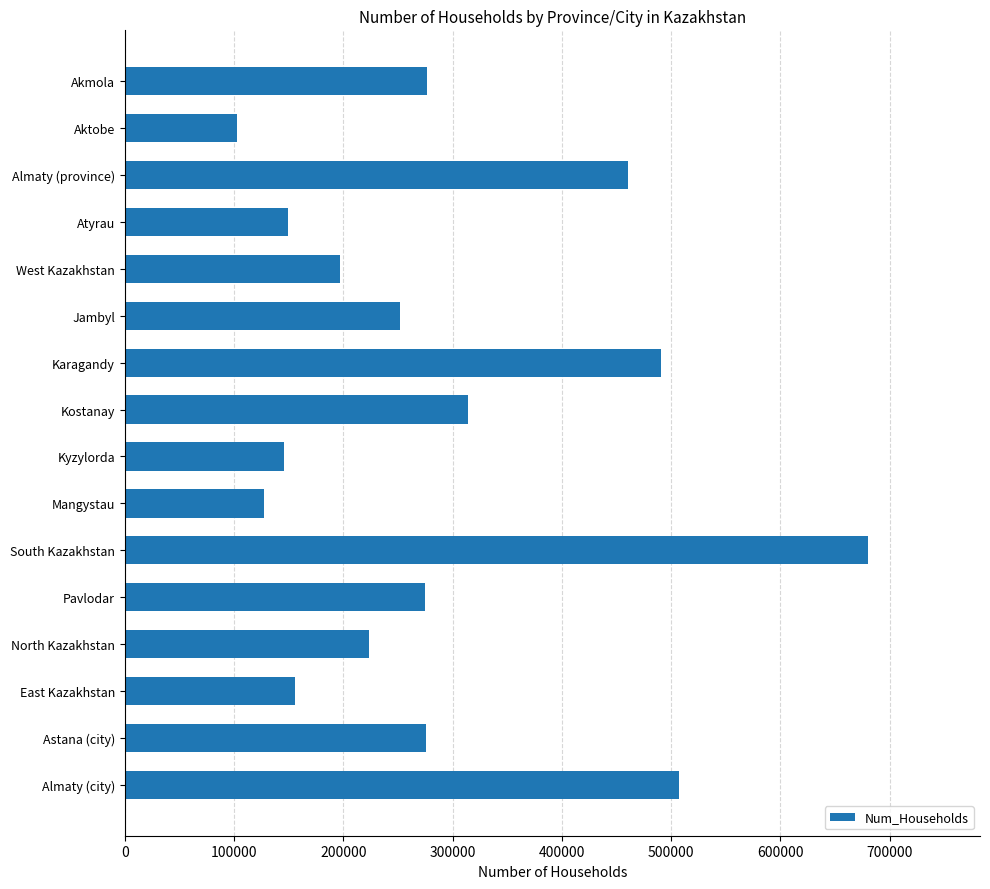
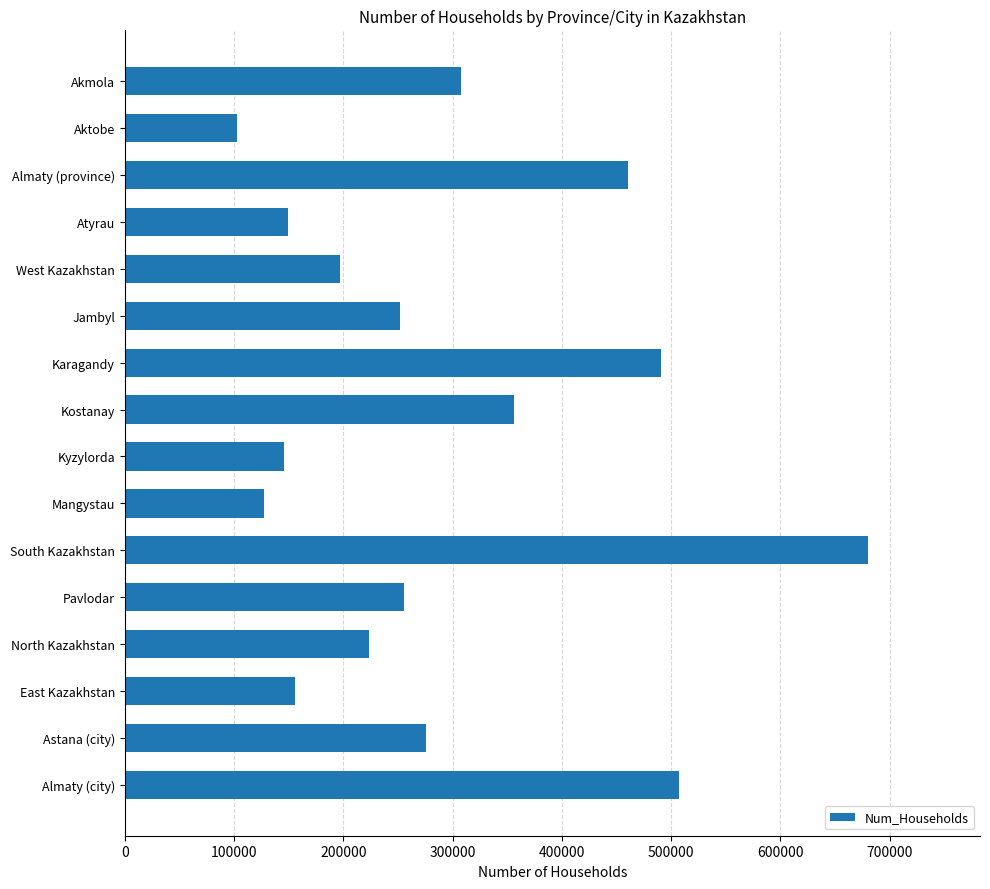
  {
-   "Akmola": 276000,
+   "Akmola": 308000,
    "Aktobe": 103000,
    "Almaty (province)": 461000,
    "Atyrau": 150000,
    "West Kazakhstan": 197000,
    "Jambyl": 252000,
    "Karagandy": 490000,
-   "Kostanay": 314000,
+   "Kostanay": 356000,
    "Kyzylorda": 146000,
    "Mangystau": 128000,
    "South Kazakhstan": 681000,
-   "Pavlodar": 275000,
+   "Pavlodar": 256000,
    "North Kazakhstan": 223000,
    "East Kazakhstan": 156000,
    "Astana (city)": 276000,
    "Almaty (city)": 507000
  }
